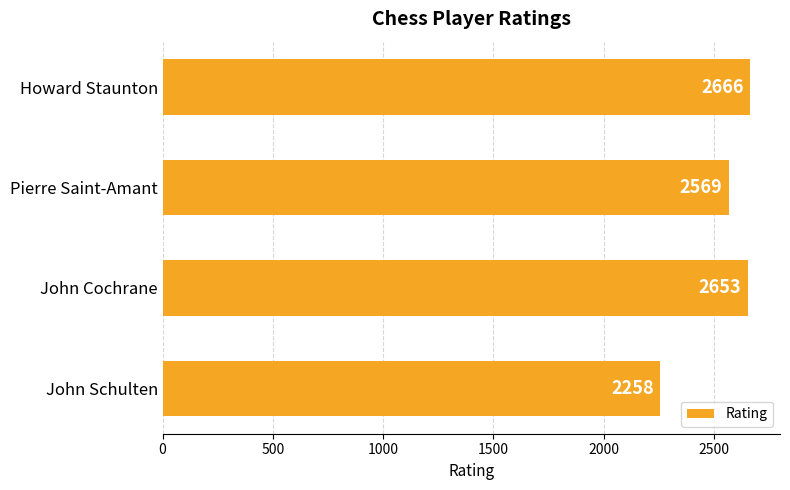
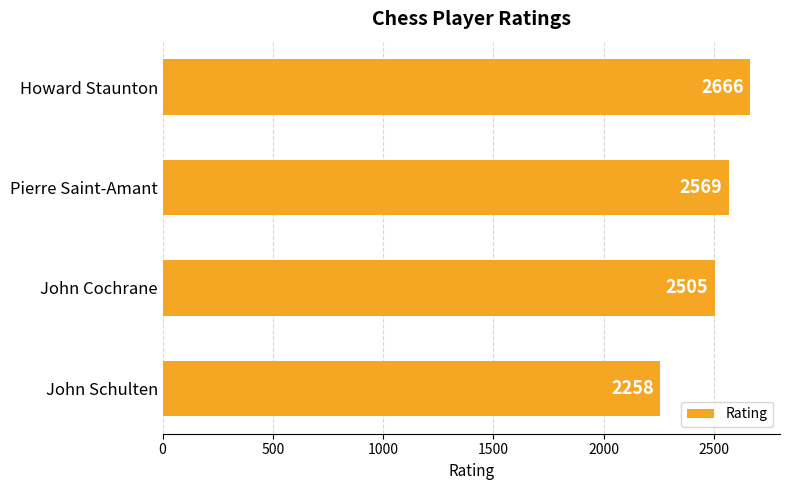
  {
    "Howard Staunton": 2666,
    "Pierre Saint-Amant": 2569,
-   "John Cochrane": 2653,
+   "John Cochrane": 2505,
    "John Schulten": 2258
  }
